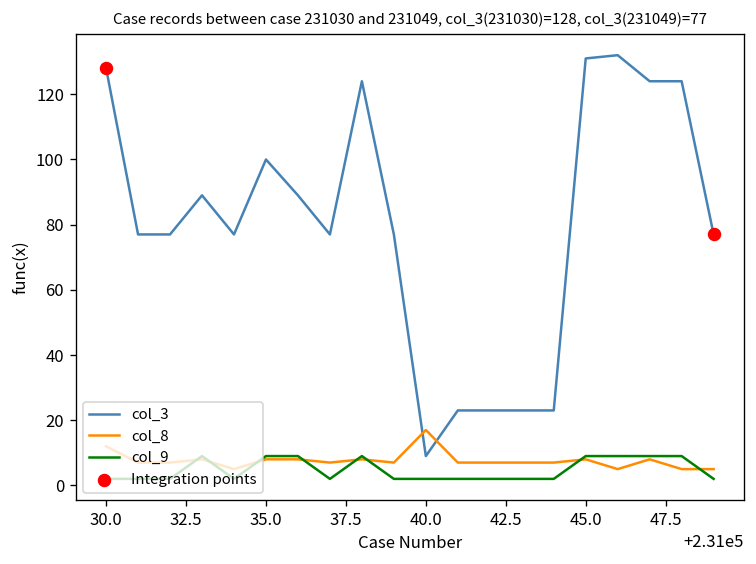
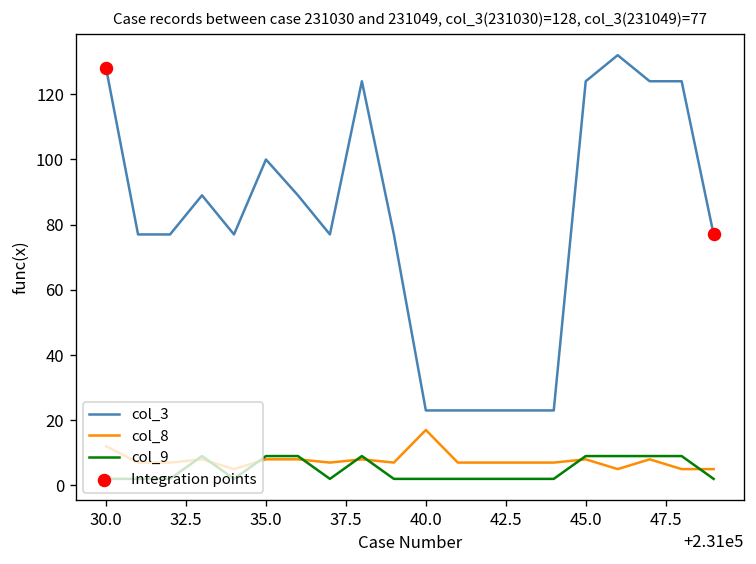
  {
    "col_3": {
      "35.0": 100,
-     "40.0": 9,
-     "45.0": 131
+     "40.0": 23,
+     "45.0": 124
    },
    "col_8": {
      "35.0": 8,
      "40.0": 17,
      "45.0": 8
    },
    "col_9": {
      "35.0": 9,
      "40.0": 2,
      "45.0": 9
    }
  }
